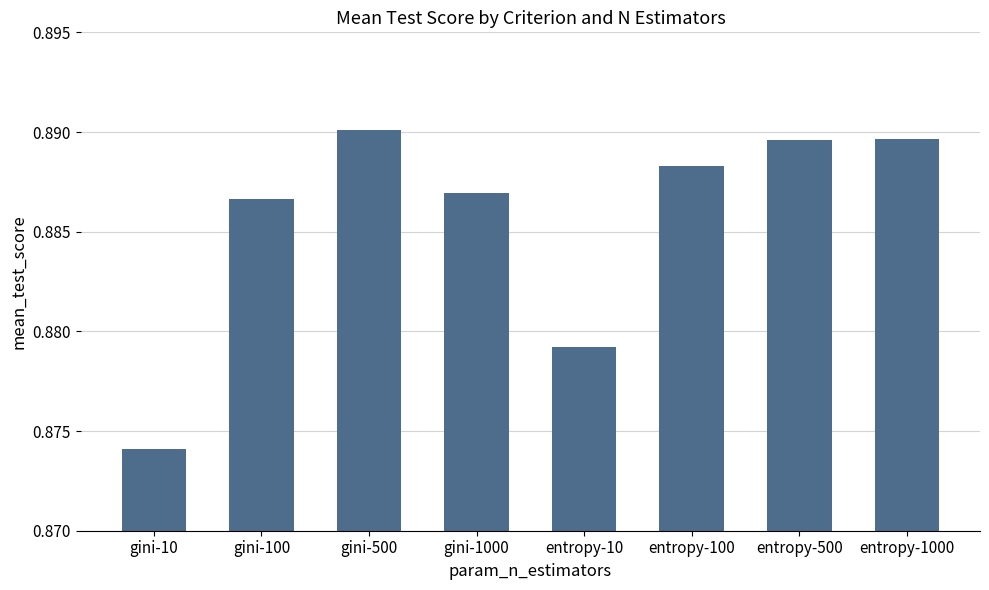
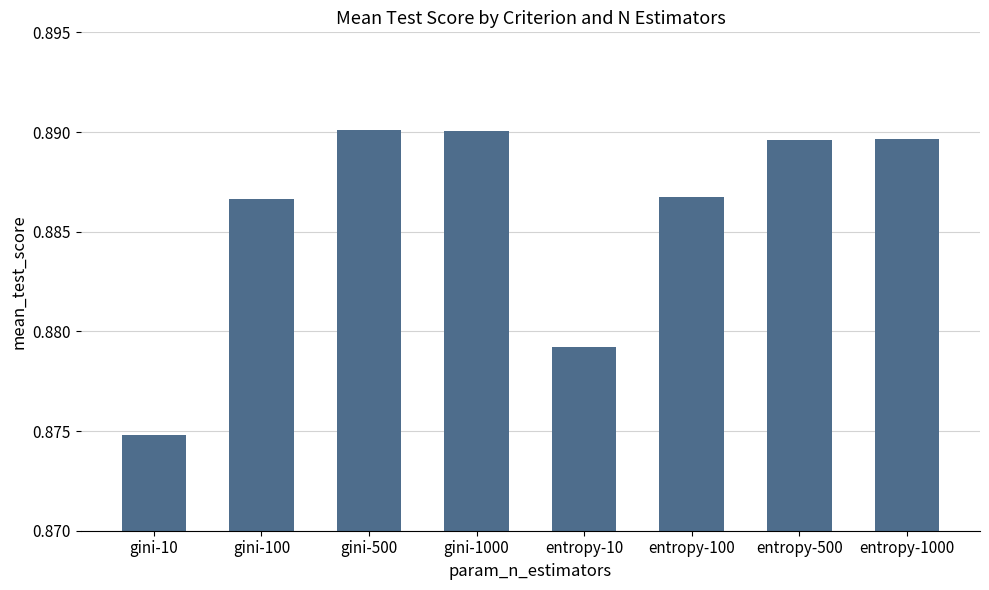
  {
-   "gini-10": 0.8741,
+   "gini-10": 0.8748,
    "gini-100": 0.8867,
    "gini-500": 0.8901,
-   "gini-1000": 0.8869,
+   "gini-1000": 0.8900,
    "entropy-10": 0.8792,
-   "entropy-100": 0.8883,
+   "entropy-100": 0.8867,
    "entropy-500": 0.8896,
    "entropy-1000": 0.8896
  }
